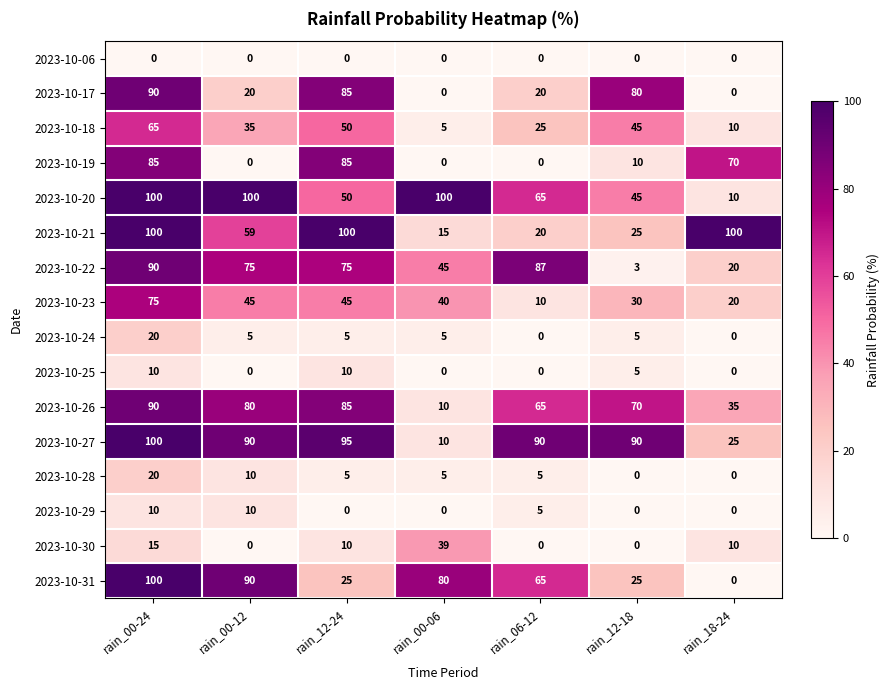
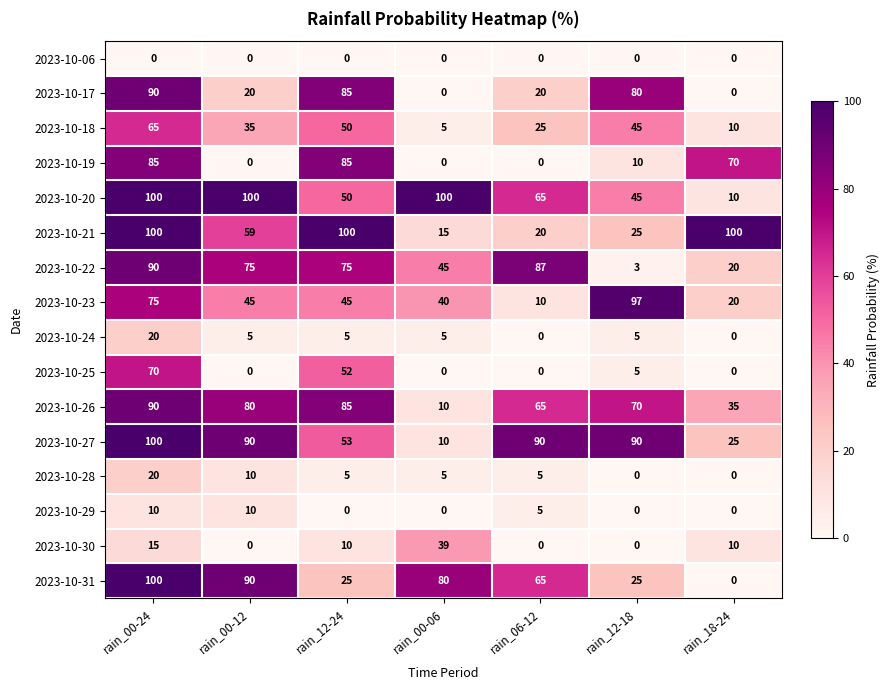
  {
    "2023-10-06": {
      "rain_00-24": 0,
      "rain_00-12": 0,
      "rain_12-24": 0,
      "rain_00-06": 0,
      "rain_06-12": 0,
      "rain_12-18": 0,
      "rain_18-24": 0
    },
    "2023-10-17": {
      "rain_00-24": 90,
      "rain_00-12": 20,
      "rain_12-24": 85,
      "rain_00-06": 0,
      "rain_06-12": 20,
      "rain_12-18": 80,
      "rain_18-24": 0
    },
    "2023-10-18": {
      "rain_00-24": 65,
      "rain_00-12": 35,
      "rain_12-24": 50,
      "rain_00-06": 5,
      "rain_06-12": 25,
      "rain_12-18": 45,
      "rain_18-24": 10
    },
    "2023-10-19": {
      "rain_00-24": 85,
      "rain_00-12": 0,
      "rain_12-24": 85,
      "rain_00-06": 0,
      "rain_06-12": 0,
      "rain_12-18": 10,
      "rain_18-24": 70
    },
    "2023-10-20": {
      "rain_00-24": 100,
      "rain_00-12": 100,
      "rain_12-24": 50,
      "rain_00-06": 100,
      "rain_06-12": 65,
      "rain_12-18": 45,
      "rain_18-24": 10
    },
    "2023-10-21": {
      "rain_00-24": 100,
      "rain_00-12": 59,
      "rain_12-24": 100,
      "rain_00-06": 15,
      "rain_06-12": 20,
      "rain_12-18": 25,
      "rain_18-24": 100
    },
    "2023-10-22": {
      "rain_00-24": 90,
      "rain_00-12": 75,
      "rain_12-24": 75,
      "rain_00-06": 45,
      "rain_06-12": 87,
      "rain_12-18": 3,
      "rain_18-24": 20
    },
    "2023-10-23": {
      "rain_00-24": 75,
      "rain_00-12": 45,
      "rain_12-24": 45,
      "rain_00-06": 40,
      "rain_06-12": 10,
-     "rain_12-18": 30,
+     "rain_12-18": 97,
      "rain_18-24": 20
    },
    "2023-10-24": {
      "rain_00-24": 20,
      "rain_00-12": 5,
      "rain_12-24": 5,
      "rain_00-06": 5,
      "rain_06-12": 0,
      "rain_12-18": 5,
      "rain_18-24": 0
    },
    "2023-10-25": {
-     "rain_00-24": 10,
+     "rain_00-24": 70,
      "rain_00-12": 0,
-     "rain_12-24": 10,
+     "rain_12-24": 52,
      "rain_00-06": 0,
      "rain_06-12": 0,
      "rain_12-18": 5,
      "rain_18-24": 0
    },
    "2023-10-26": {
      "rain_00-24": 90,
      "rain_00-12": 80,
      "rain_12-24": 85,
      "rain_00-06": 10,
      "rain_06-12": 65,
      "rain_12-18": 70,
      "rain_18-24": 35
    },
    "2023-10-27": {
      "rain_00-24": 100,
      "rain_00-12": 90,
-     "rain_12-24": 95,
+     "rain_12-24": 53,
      "rain_00-06": 10,
      "rain_06-12": 90,
      "rain_12-18": 90,
      "rain_18-24": 25
    },
    "2023-10-28": {
      "rain_00-24": 20,
      "rain_00-12": 10,
      "rain_12-24": 5,
      "rain_00-06": 5,
      "rain_06-12": 5,
      "rain_12-18": 0,
      "rain_18-24": 0
    },
    "2023-10-29": {
      "rain_00-24": 10,
      "rain_00-12": 10,
      "rain_12-24": 0,
      "rain_00-06": 0,
      "rain_06-12": 5,
      "rain_12-18": 0,
      "rain_18-24": 0
    },
    "2023-10-30": {
      "rain_00-24": 15,
      "rain_00-12": 0,
      "rain_12-24": 10,
      "rain_00-06": 39,
      "rain_06-12": 0,
      "rain_12-18": 0,
      "rain_18-24": 10
    },
    "2023-10-31": {
      "rain_00-24": 100,
      "rain_00-12": 90,
      "rain_12-24": 25,
      "rain_00-06": 80,
      "rain_06-12": 65,
      "rain_12-18": 25,
      "rain_18-24": 0
    }
  }
